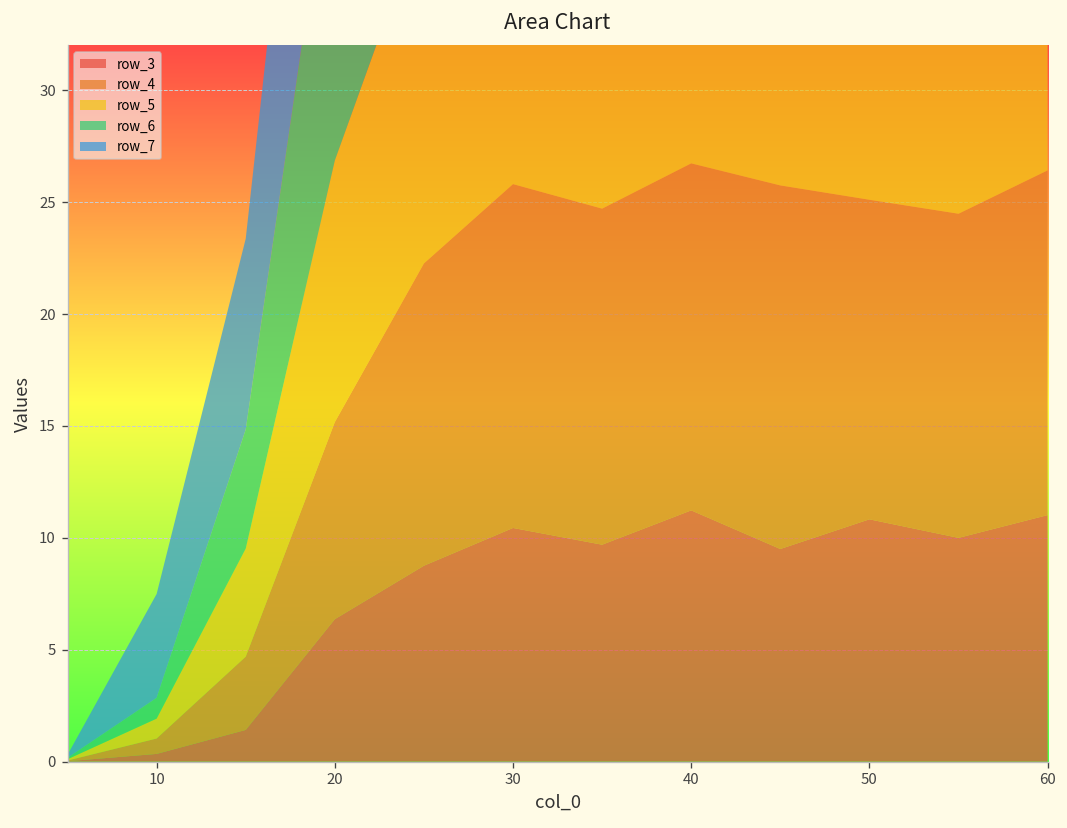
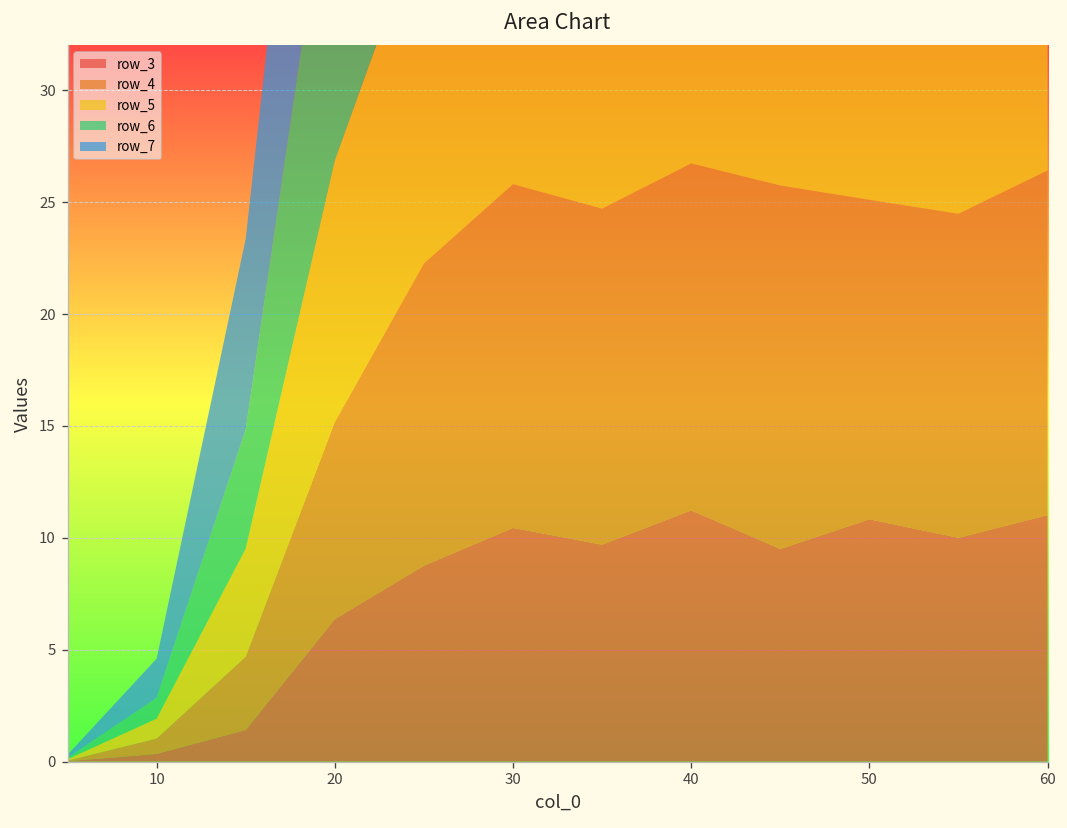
  {
    "row_5": {
      "10": 0.9,
      "20": 11.7
    },
    "row_6": {
      "10": 0.9
    },
    "row_7": {
-     "10": 4.6
+     "10": 1.7
    }
  }
